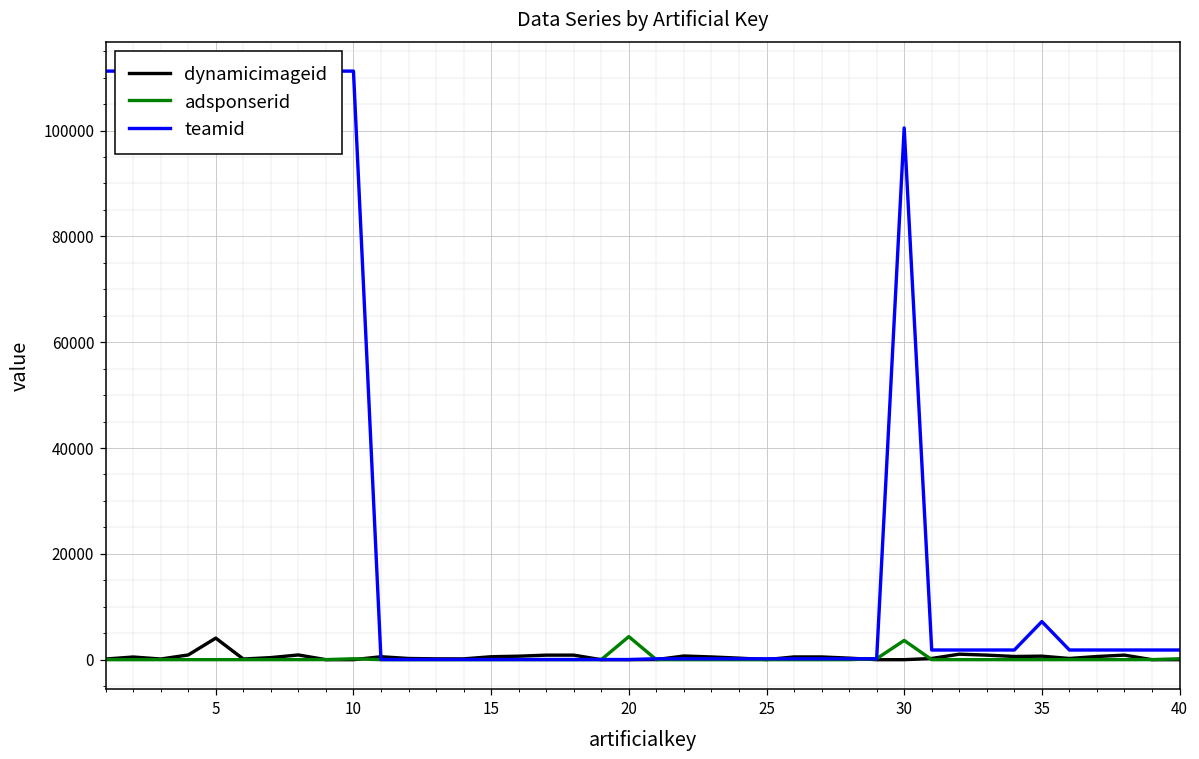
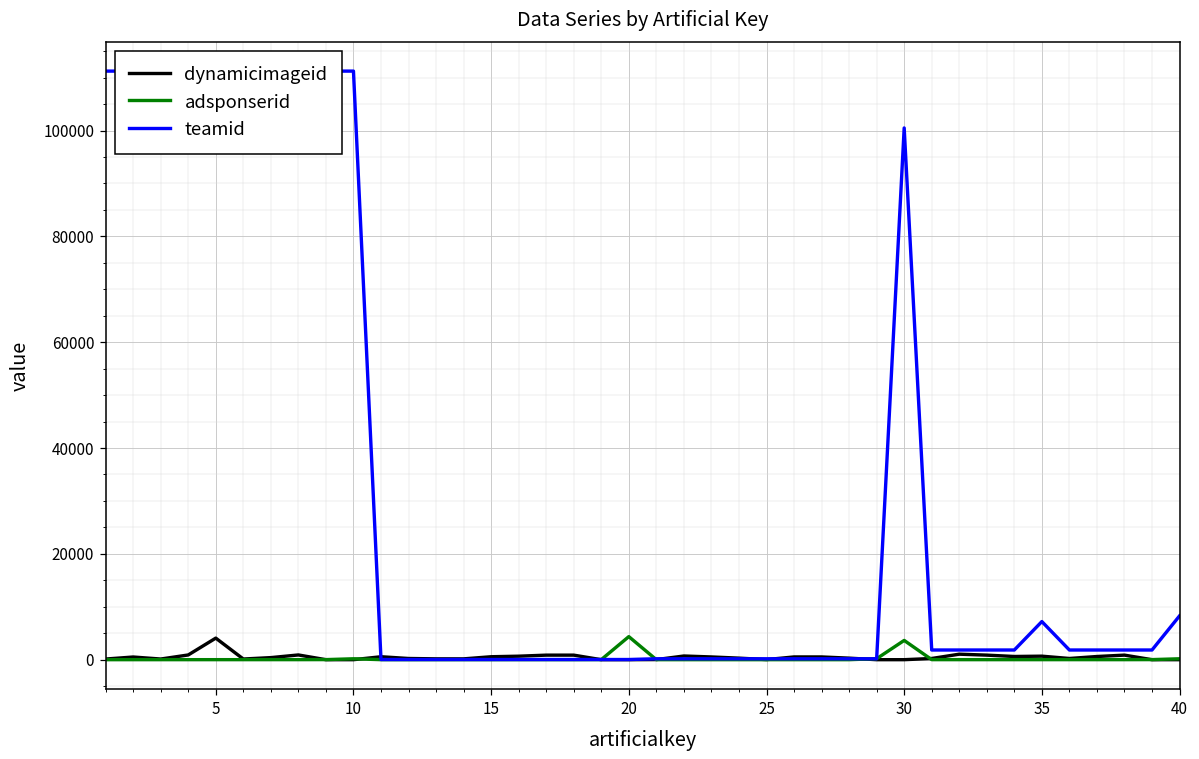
  {
    "dynamicimageid": {
      "5": 4000,
      "15": 1000,
      "30": 0,
      "35": 1000
    },
    "adsponserid": {
      "5": 0,
      "20": 4000,
      "30": 4000,
      "35": 0
    },
    "teamid": {
      "10": 111000,
      "30": 100000,
      "35": 7000,
-     "40": 2000
+     "40": 8000
    }
  }
